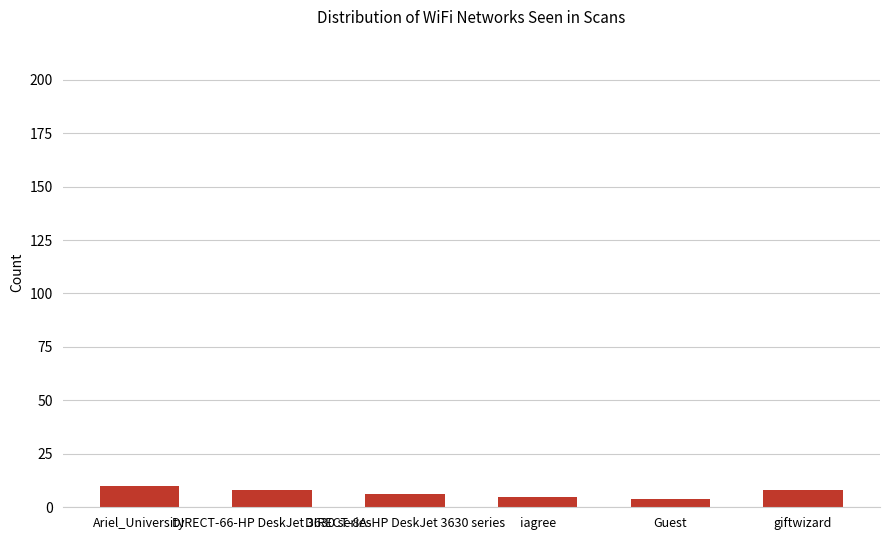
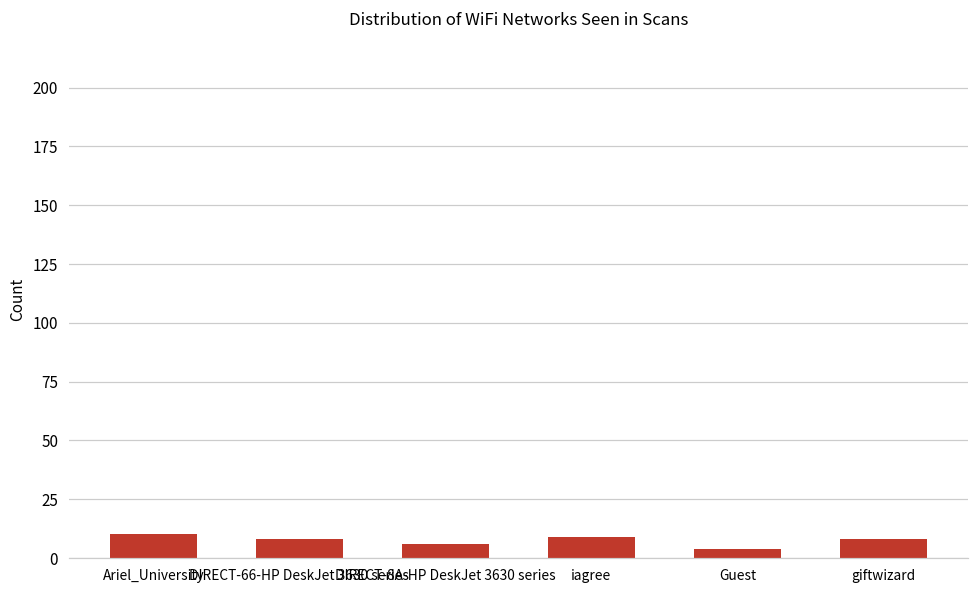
  {
    "Ariel_University": 10,
-   "iagree": 5,
+   "iagree": 9,
    "Guest": 4,
    "giftwizard": 8
  }
